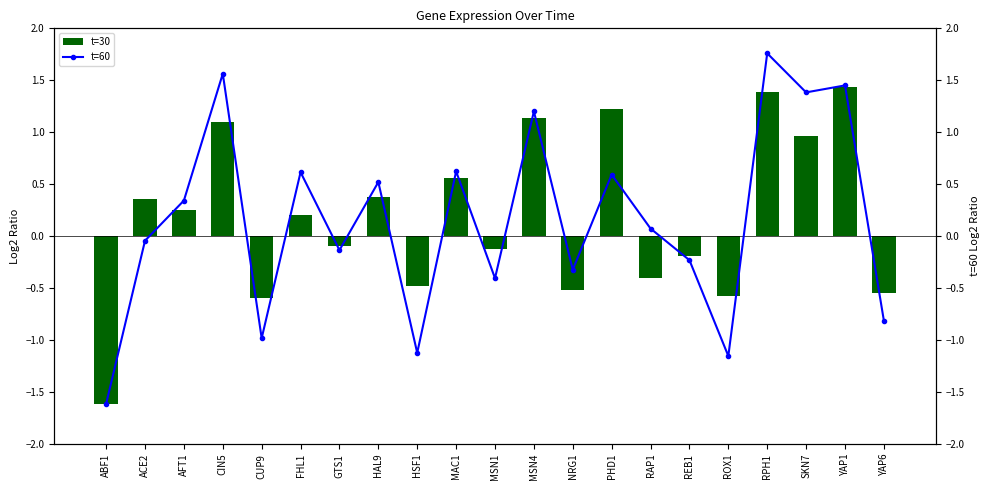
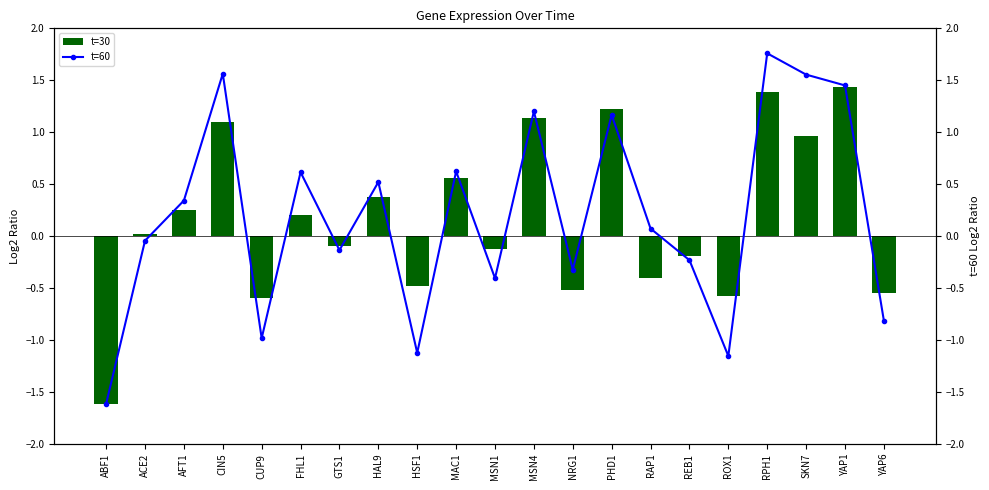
  {
    "t=30": {
      "ABF1": -1.61,
-     "ACE2": 0.36,
+     "ACE2": 0.02,
      "AFT1": 0.25,
      "CIN5": 1.10,
      "CUP9": -0.59,
      "FHL1": 0.21,
      "GTS1": -0.10,
      "HAL9": 0.38,
      "HSF1": -0.48,
      "MAC1": 0.56,
      "MSN1": -0.13,
      "MSN4": 1.13,
      "NRG1": -0.52,
      "PHD1": 1.22,
      "RAP1": -0.41,
      "REB1": -0.19,
      "ROX1": -0.58,
      "RPH1": 1.39,
      "SKN7": 0.96,
      "YAP1": 1.44,
      "YAP6": -0.54
    },
    "t=60": {
      "ABF1": -1.61,
      "ACE2": -0.04,
      "AFT1": 0.34,
      "CIN5": 1.56,
      "CUP9": -0.98,
      "FHL1": 0.62,
      "GTS1": -0.13,
      "HAL9": 0.52,
      "HSF1": -1.12,
      "MAC1": 0.62,
      "MSN1": -0.41,
      "MSN4": 1.20,
      "NRG1": -0.32,
-     "PHD1": 0.59,
+     "PHD1": 1.17,
      "RAP1": 0.07,
      "REB1": -0.23,
      "ROX1": -1.15,
      "RPH1": 1.76,
-     "SKN7": 1.38,
+     "SKN7": 1.55,
      "YAP1": 1.45,
      "YAP6": -0.81
    }
  }
